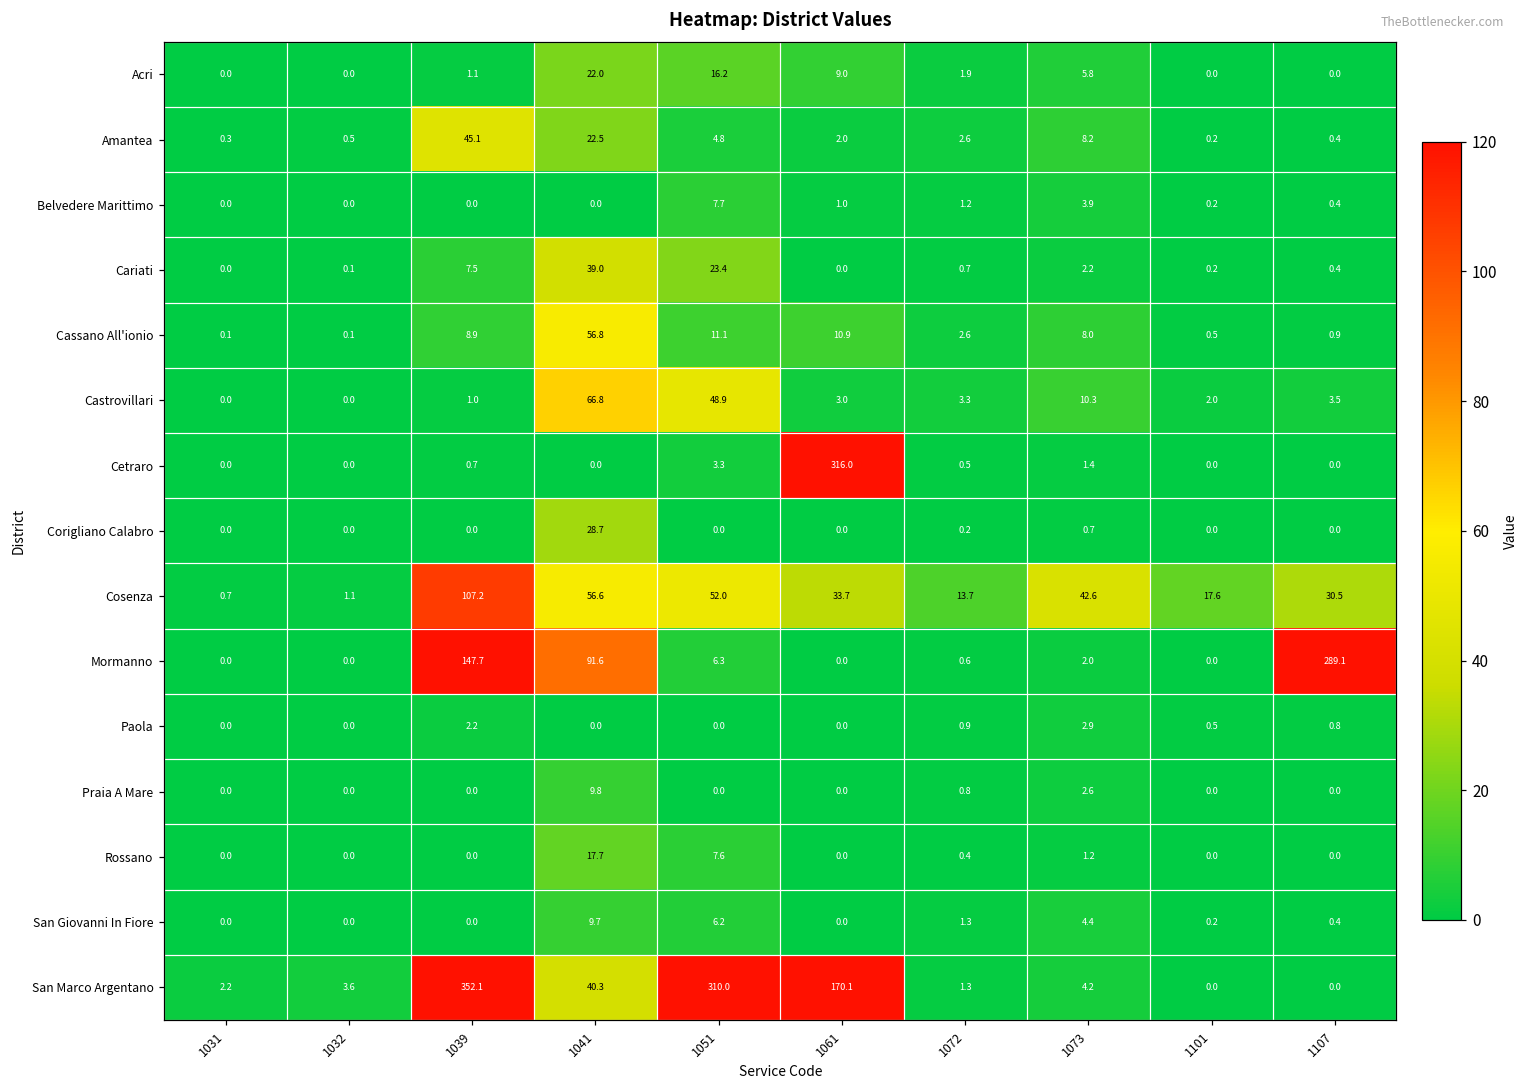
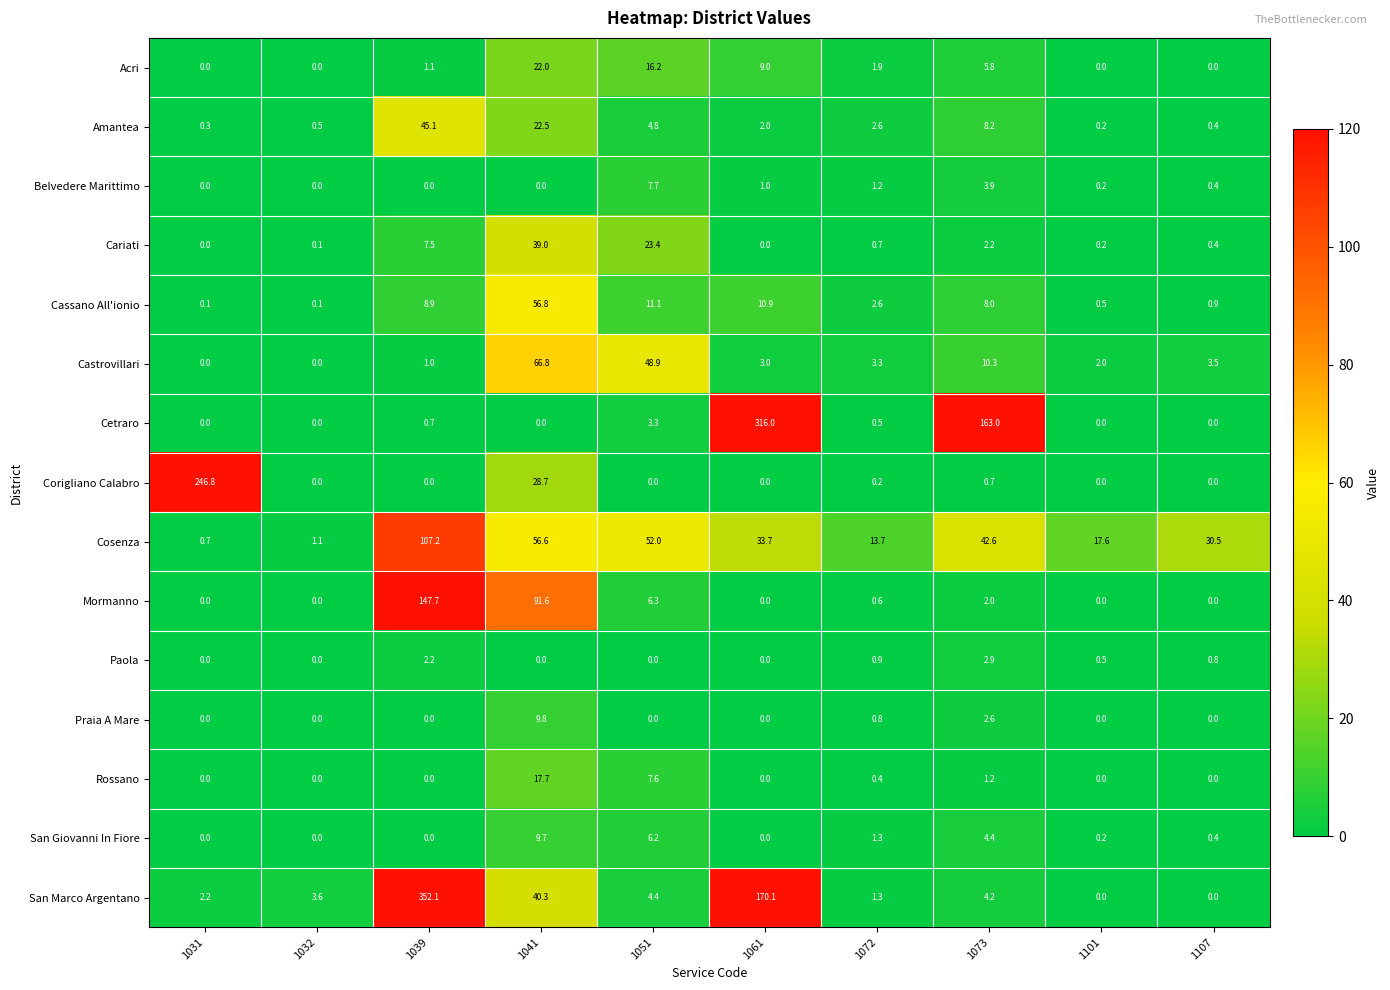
  {
    "Acri": {
      "1031": 0.0,
      "1032": 0.0,
      "1039": 1.1,
      "1041": 22.0,
      "1051": 16.2,
      "1061": 9.0,
      "1072": 1.9,
      "1073": 5.8,
      "1101": 0.0,
      "1107": 0.0
    },
    "Amantea": {
      "1031": 0.3,
      "1032": 0.5,
      "1039": 45.1,
      "1041": 22.5,
      "1051": 4.8,
      "1061": 2.0,
      "1072": 2.6,
      "1073": 8.2,
      "1101": 0.2,
      "1107": 0.4
    },
    "Belvedere Marittimo": {
      "1031": 0.0,
      "1032": 0.0,
      "1039": 0.0,
      "1041": 0.0,
      "1051": 7.7,
      "1061": 1.0,
      "1072": 1.2,
      "1073": 3.9,
      "1101": 0.2,
      "1107": 0.4
    },
    "Cariati": {
      "1031": 0.0,
      "1032": 0.1,
      "1039": 7.5,
      "1041": 39.0,
      "1051": 23.4,
      "1061": 0.0,
      "1072": 0.7,
      "1073": 2.2,
      "1101": 0.2,
      "1107": 0.4
    },
    "Cassano All'ionio": {
      "1031": 0.1,
      "1032": 0.1,
      "1039": 8.9,
      "1041": 56.8,
      "1051": 11.1,
      "1061": 10.9,
      "1072": 2.6,
      "1073": 8.0,
      "1101": 0.5,
      "1107": 0.9
    },
    "Castrovillari": {
      "1031": 0.0,
      "1032": 0.0,
      "1039": 1.0,
      "1041": 66.8,
      "1051": 48.9,
      "1061": 3.0,
      "1072": 3.3,
      "1073": 10.3,
      "1101": 2.0,
      "1107": 3.5
    },
    "Cetraro": {
      "1031": 0.0,
      "1032": 0.0,
      "1039": 0.7,
      "1041": 0.0,
      "1051": 3.3,
      "1061": 316.0,
      "1072": 0.5,
-     "1073": 1.4,
+     "1073": 163.0,
      "1101": 0.0,
      "1107": 0.0
    },
    "Corigliano Calabro": {
-     "1031": 0.0,
+     "1031": 246.8,
      "1032": 0.0,
      "1039": 0.0,
      "1041": 28.7,
      "1051": 0.0,
      "1061": 0.0,
      "1072": 0.2,
      "1073": 0.7,
      "1101": 0.0,
      "1107": 0.0
    },
    "Cosenza": {
      "1031": 0.7,
      "1032": 1.1,
      "1039": 107.2,
      "1041": 56.6,
      "1051": 52.0,
      "1061": 33.7,
      "1072": 13.7,
      "1073": 42.6,
      "1101": 17.6,
      "1107": 30.5
    },
    "Mormanno": {
      "1031": 0.0,
      "1032": 0.0,
      "1039": 147.7,
      "1041": 91.6,
      "1051": 6.3,
      "1061": 0.0,
      "1072": 0.6,
      "1073": 2.0,
      "1101": 0.0,
-     "1107": 289.1
+     "1107": 0.0
    },
    "Paola": {
      "1031": 0.0,
      "1032": 0.0,
      "1039": 2.2,
      "1041": 0.0,
      "1051": 0.0,
      "1061": 0.0,
      "1072": 0.9,
      "1073": 2.9,
      "1101": 0.5,
      "1107": 0.8
    },
    "Praia A Mare": {
      "1031": 0.0,
      "1032": 0.0,
      "1039": 0.0,
      "1041": 9.8,
      "1051": 0.0,
      "1061": 0.0,
      "1072": 0.8,
      "1073": 2.6,
      "1101": 0.0,
      "1107": 0.0
    },
    "Rossano": {
      "1031": 0.0,
      "1032": 0.0,
      "1039": 0.0,
      "1041": 17.7,
      "1051": 7.6,
      "1061": 0.0,
      "1072": 0.4,
      "1073": 1.2,
      "1101": 0.0,
      "1107": 0.0
    },
    "San Giovanni In Fiore": {
      "1031": 0.0,
      "1032": 0.0,
      "1039": 0.0,
      "1041": 9.7,
      "1051": 6.2,
      "1061": 0.0,
      "1072": 1.3,
      "1073": 4.4,
      "1101": 0.2,
      "1107": 0.4
    },
    "San Marco Argentano": {
      "1031": 2.2,
      "1032": 3.6,
      "1039": 352.1,
      "1041": 40.3,
-     "1051": 310.0,
+     "1051": 4.4,
      "1061": 170.1,
      "1072": 1.3,
      "1073": 4.2,
      "1101": 0.0,
      "1107": 0.0
    }
  }
